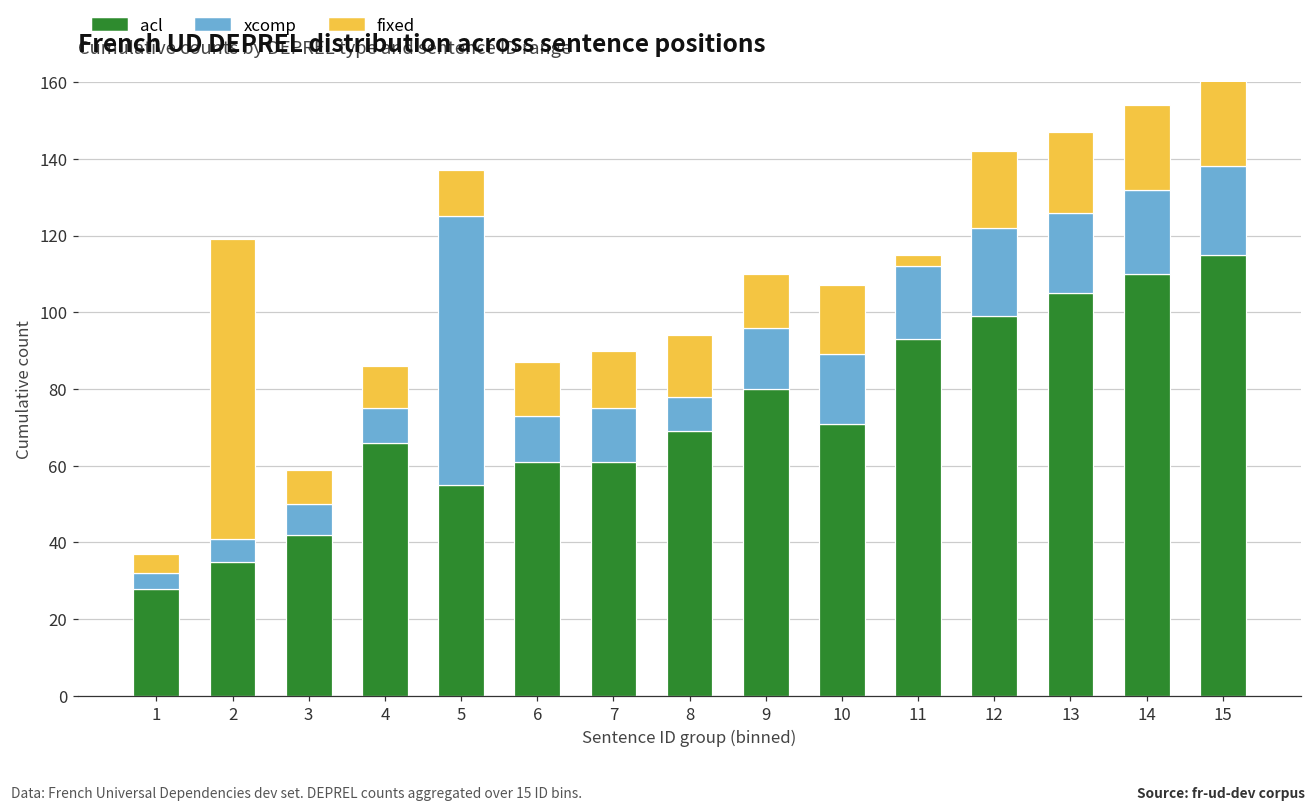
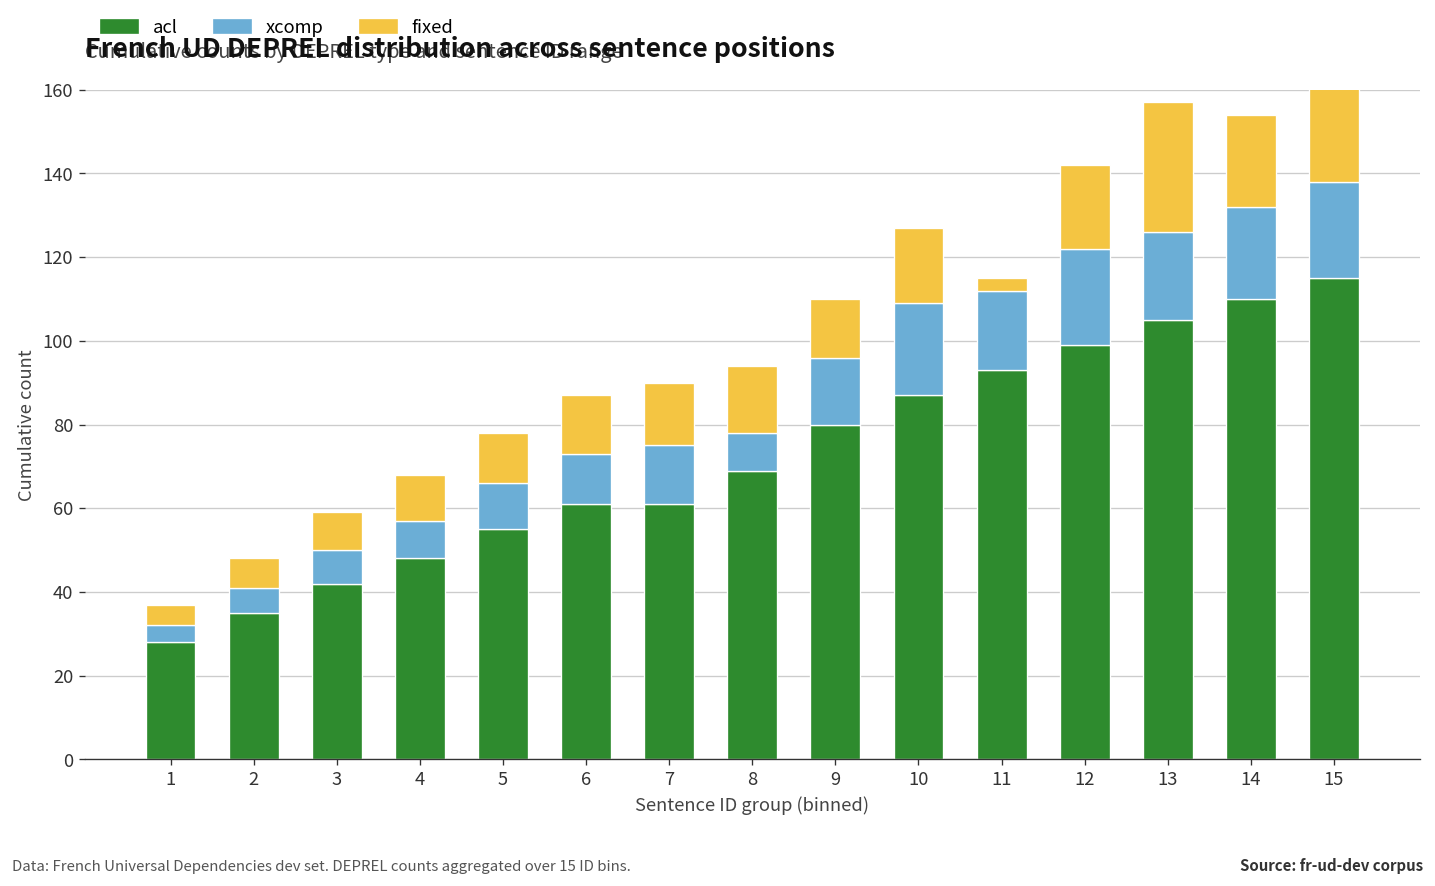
  {
    "acl": {
      "1": 28,
      "2": 35,
      "3": 42,
-     "4": 66,
+     "4": 48,
      "5": 55,
      "6": 61,
      "7": 61,
      "8": 69,
      "9": 80,
-     "10": 71,
+     "10": 87,
      "11": 93,
      "12": 99,
      "13": 105,
      "14": 110,
      "15": 115
    },
    "xcomp": {
      "1": 4,
      "2": 6,
      "3": 8,
      "4": 9,
-     "5": 70,
+     "5": 11,
      "6": 12,
      "7": 14,
      "8": 9,
      "9": 16,
-     "10": 18,
+     "10": 22,
      "11": 19,
      "12": 23,
      "13": 21,
      "14": 22,
      "15": 23
    },
    "fixed": {
      "1": 5,
-     "2": 78,
+     "2": 7,
      "3": 9,
      "4": 11,
      "5": 12,
      "6": 14,
      "7": 15,
      "8": 16,
      "9": 14,
      "10": 18,
      "11": 3,
      "12": 20,
-     "13": 21,
+     "13": 31,
      "14": 22
    }
  }
